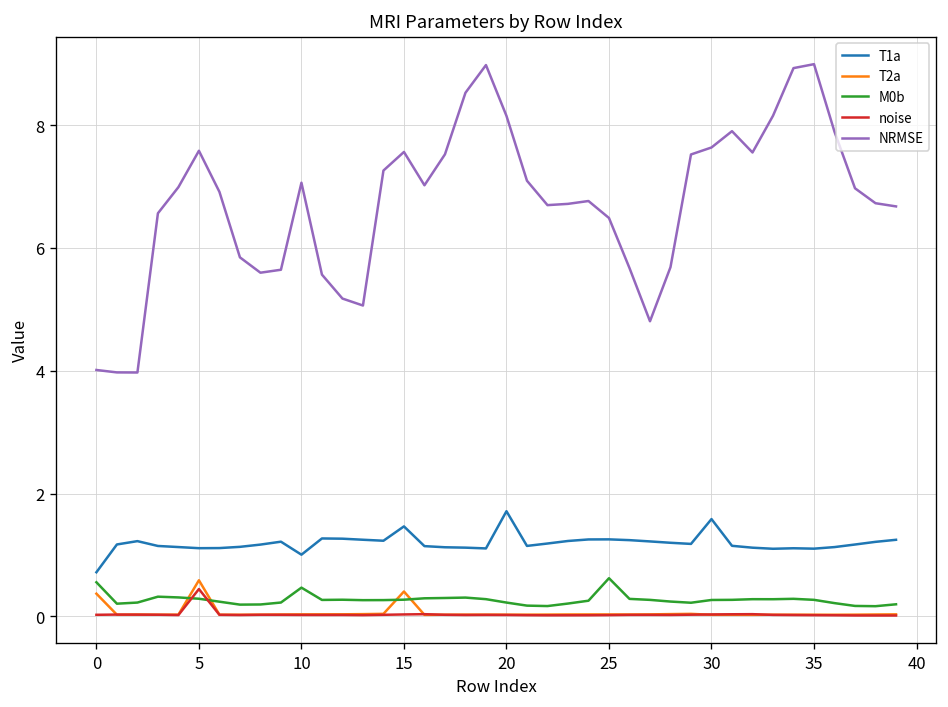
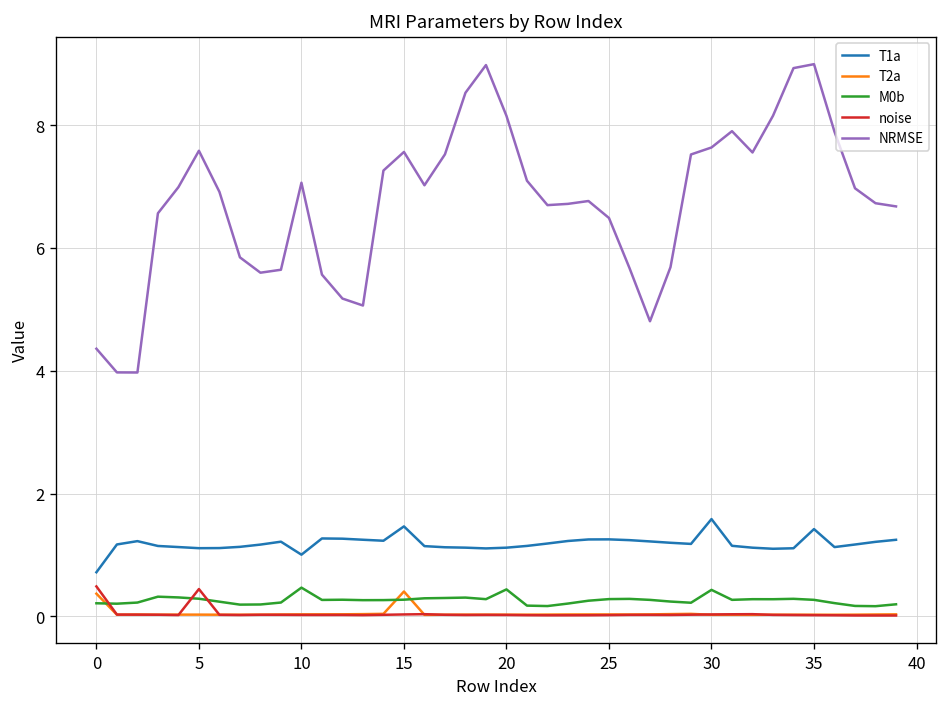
  {
    "T1a": {
      "0": 0.7,
      "5": 1.1,
      "10": 1.0,
      "15": 1.5,
-     "20": 1.7,
+     "20": 1.1,
      "25": 1.3,
      "30": 1.6,
-     "35": 1.1
+     "35": 1.4
    },
    "T2a": {
      "0": 0.4,
-     "5": 0.6,
+     "5": 0.0,
      "15": 0.4
    },
    "M0b": {
-     "0": 0.6,
+     "0": 0.2,
      "5": 0.3,
      "10": 0.5,
      "15": 0.3,
-     "20": 0.2,
-     "25": 0.6,
-     "30": 0.3,
+     "20": 0.4,
+     "25": 0.3,
+     "30": 0.4,
      "35": 0.3
    },
    "noise": {
-     "0": 0.0,
+     "0": 0.5,
      "5": 0.4,
      "15": 0.0
    },
    "NRMSE": {
-     "0": 4.0,
+     "0": 4.4,
      "5": 7.6,
      "10": 7.1,
      "15": 7.6,
      "20": 8.2,
      "25": 6.5,
      "30": 7.6,
      "35": 9.0
    }
  }
